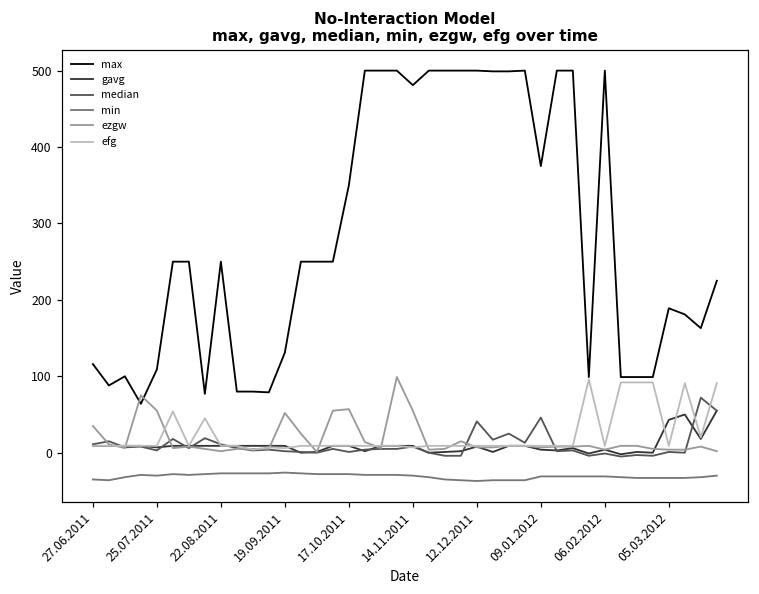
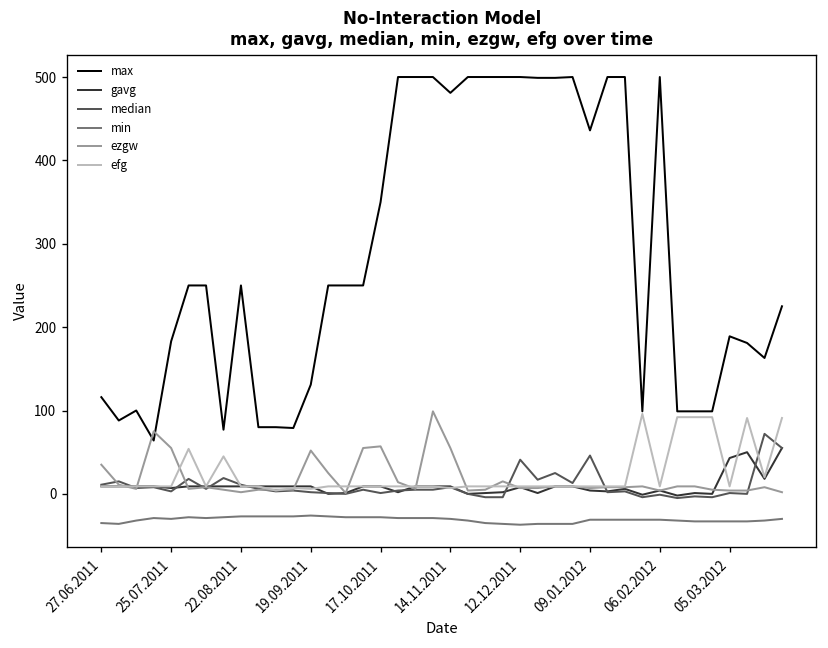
  {
    "max": {
      "27.06.2011": 120,
-     "25.07.2011": 110,
+     "25.07.2011": 180,
      "22.08.2011": 250,
      "19.09.2011": 130,
      "17.10.2011": 350,
      "14.11.2011": 480,
      "12.12.2011": 500,
-     "09.01.2012": 380,
+     "09.01.2012": 440,
      "06.02.2012": 500,
      "05.03.2012": 190
    }
  }
